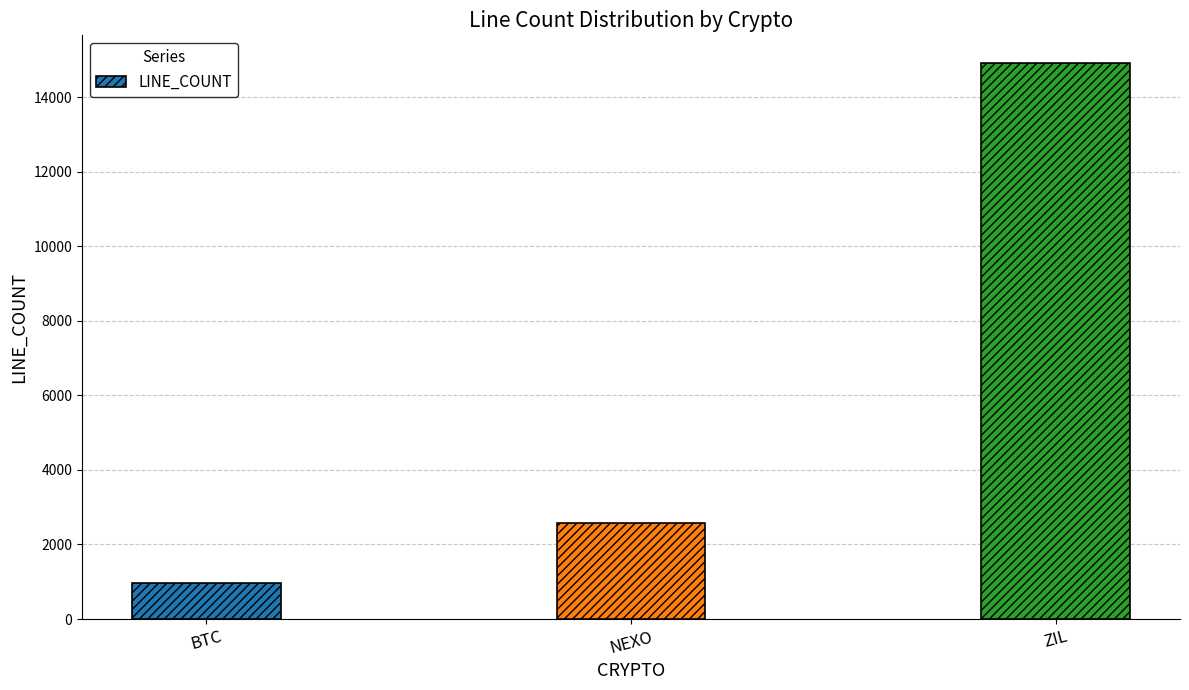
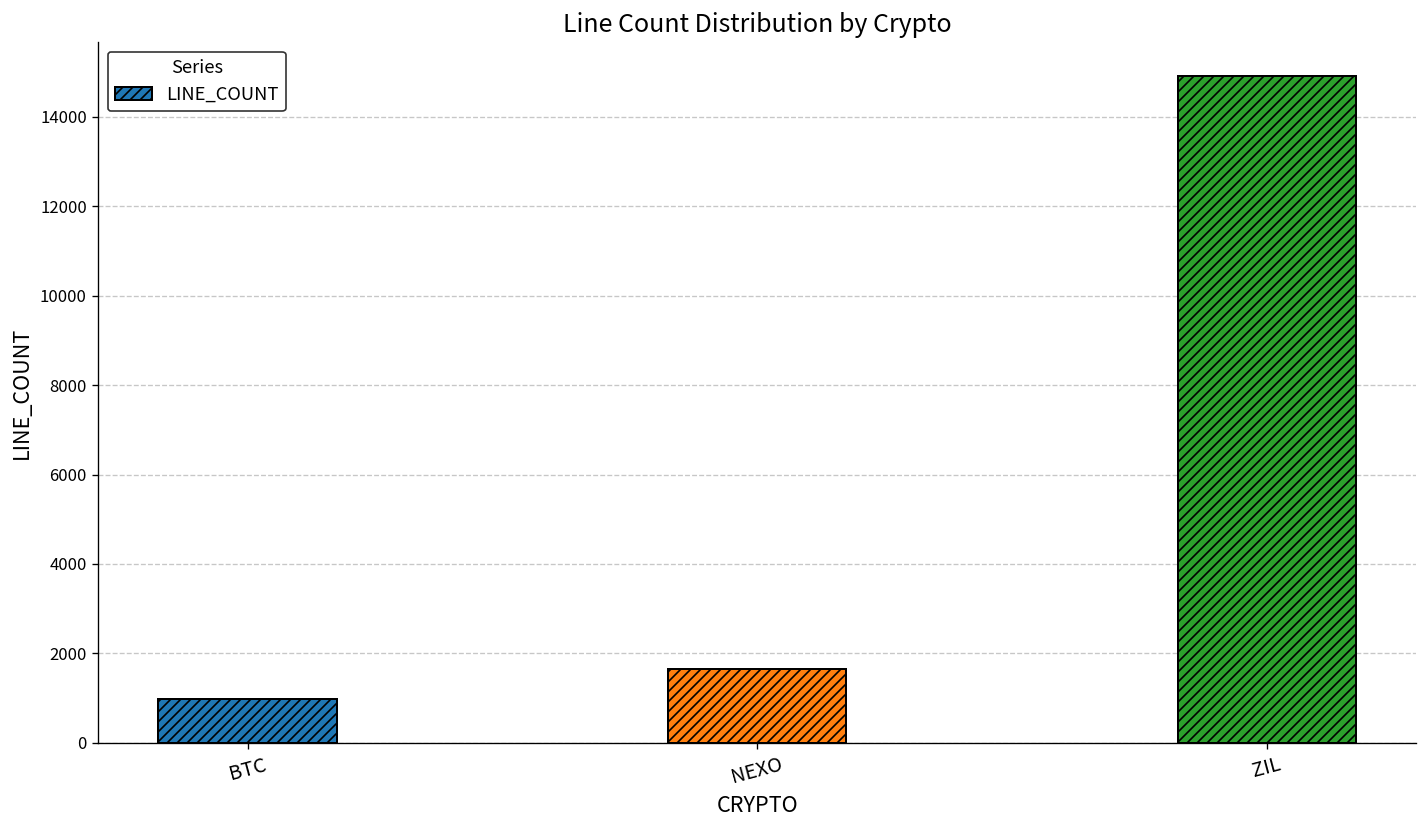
  {
    "BTC": 1000,
-   "NEXO": 2600,
+   "NEXO": 1700,
    "ZIL": 14900
  }
